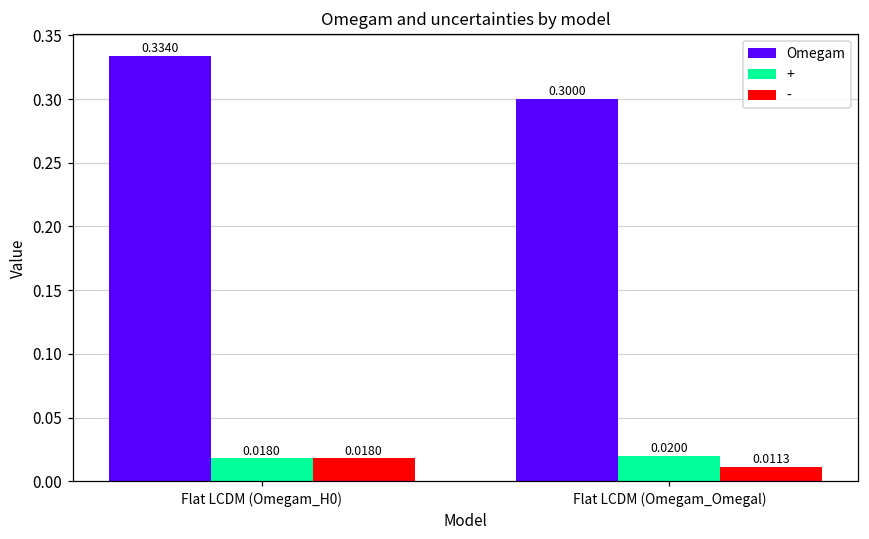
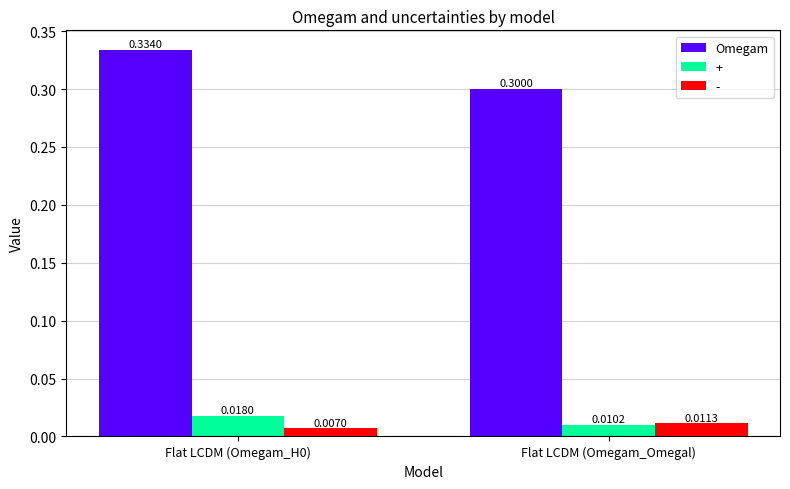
  {
    "Omegam": {
      "Flat LCDM (Omegam_H0)": 0.3340,
      "Flat LCDM (Omegam_Omegal)": 0.3000
    },
    "+": {
      "Flat LCDM (Omegam_H0)": 0.0180,
-     "Flat LCDM (Omegam_Omegal)": 0.0200
+     "Flat LCDM (Omegam_Omegal)": 0.0102
    },
    "-": {
-     "Flat LCDM (Omegam_H0)": 0.0180,
+     "Flat LCDM (Omegam_H0)": 0.0070,
      "Flat LCDM (Omegam_Omegal)": 0.0113
    }
  }
